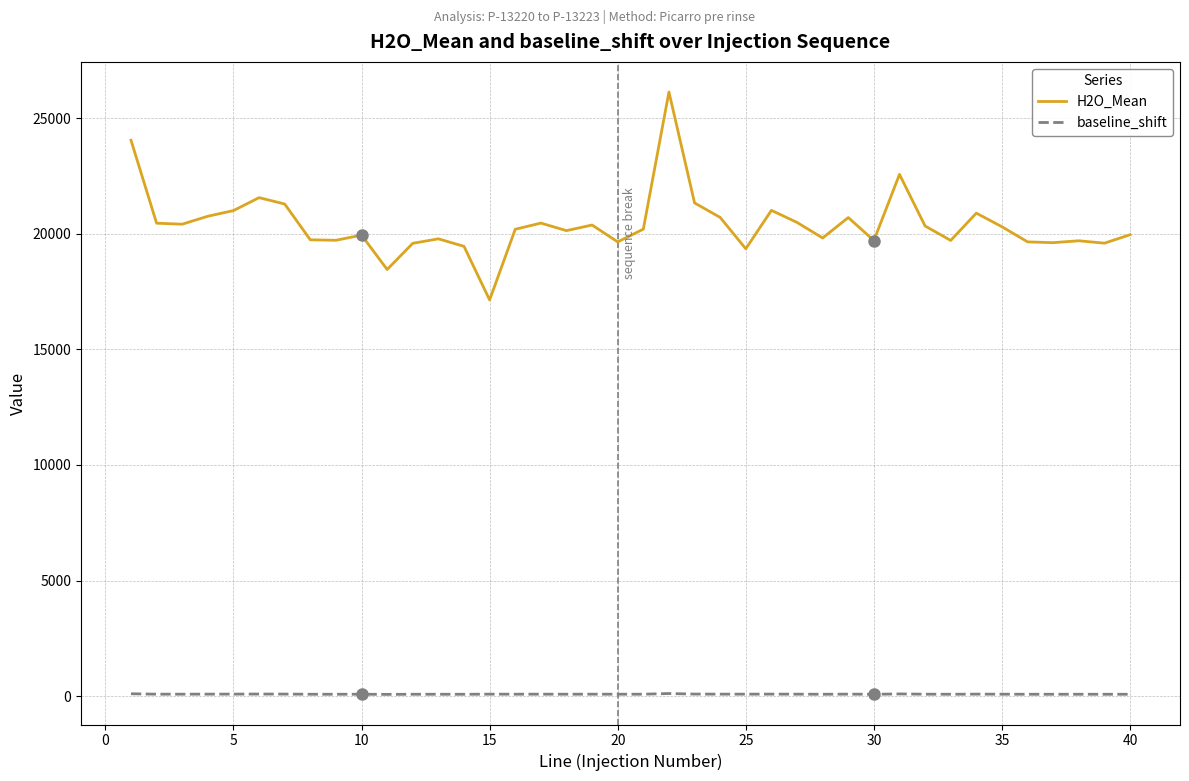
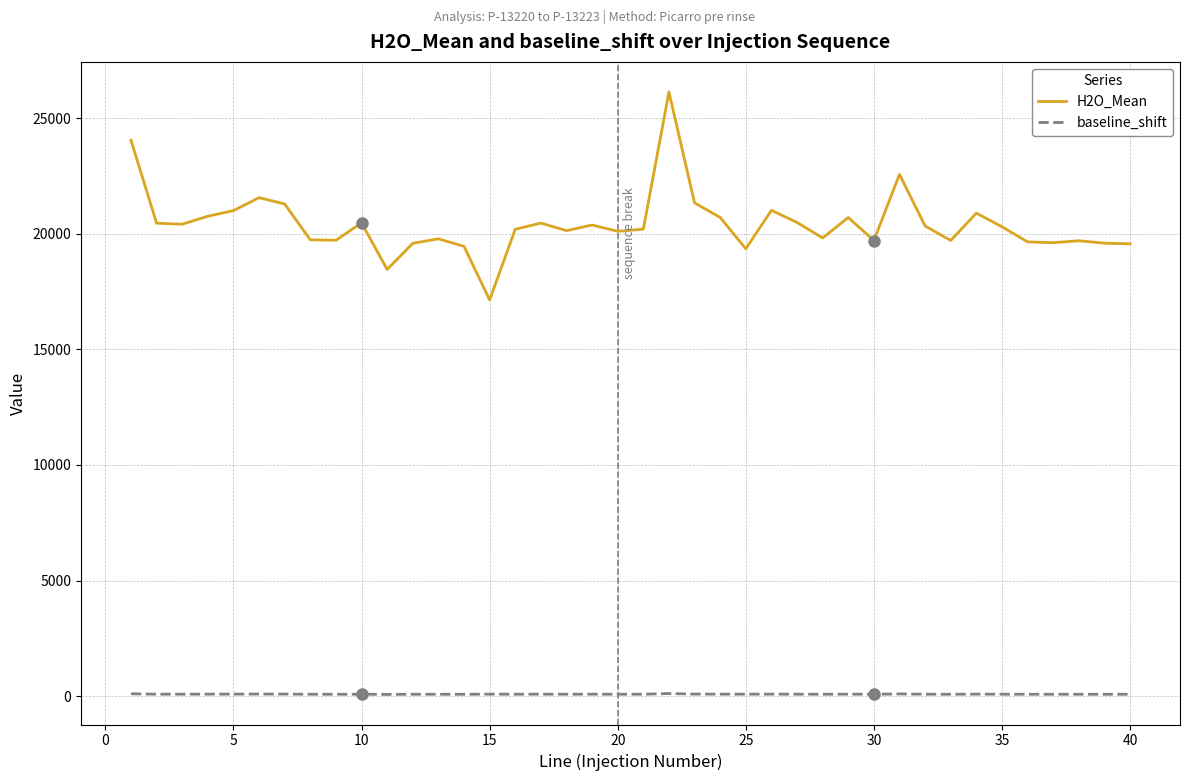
  {
    "H2O_Mean": {
      "5": 21000,
-     "10": 19900,
+     "10": 20500,
      "15": 17100,
-     "20": 19600,
+     "20": 20100,
      "25": 19300,
      "35": 20300,
-     "40": 20000
+     "40": 19600
    }
  }
